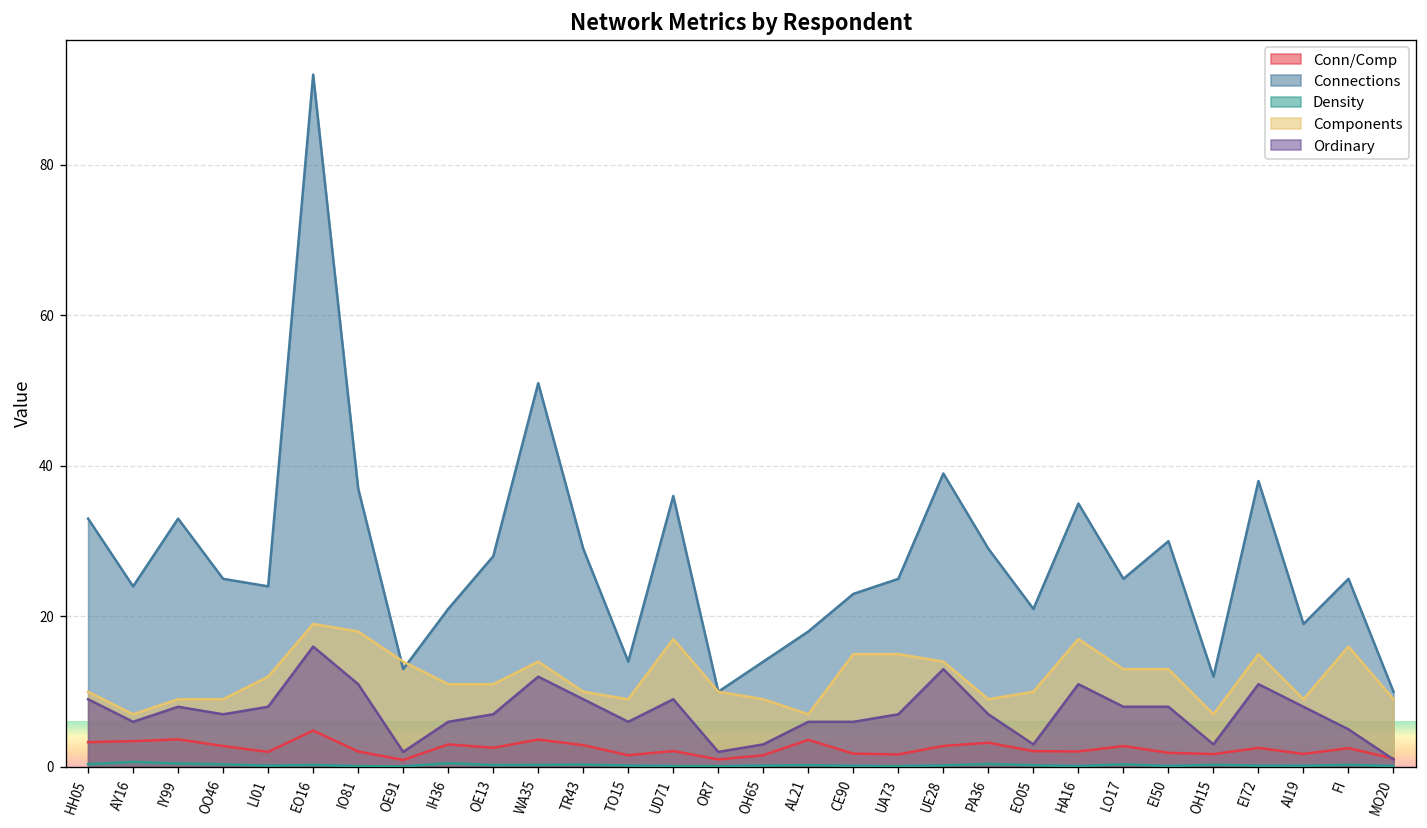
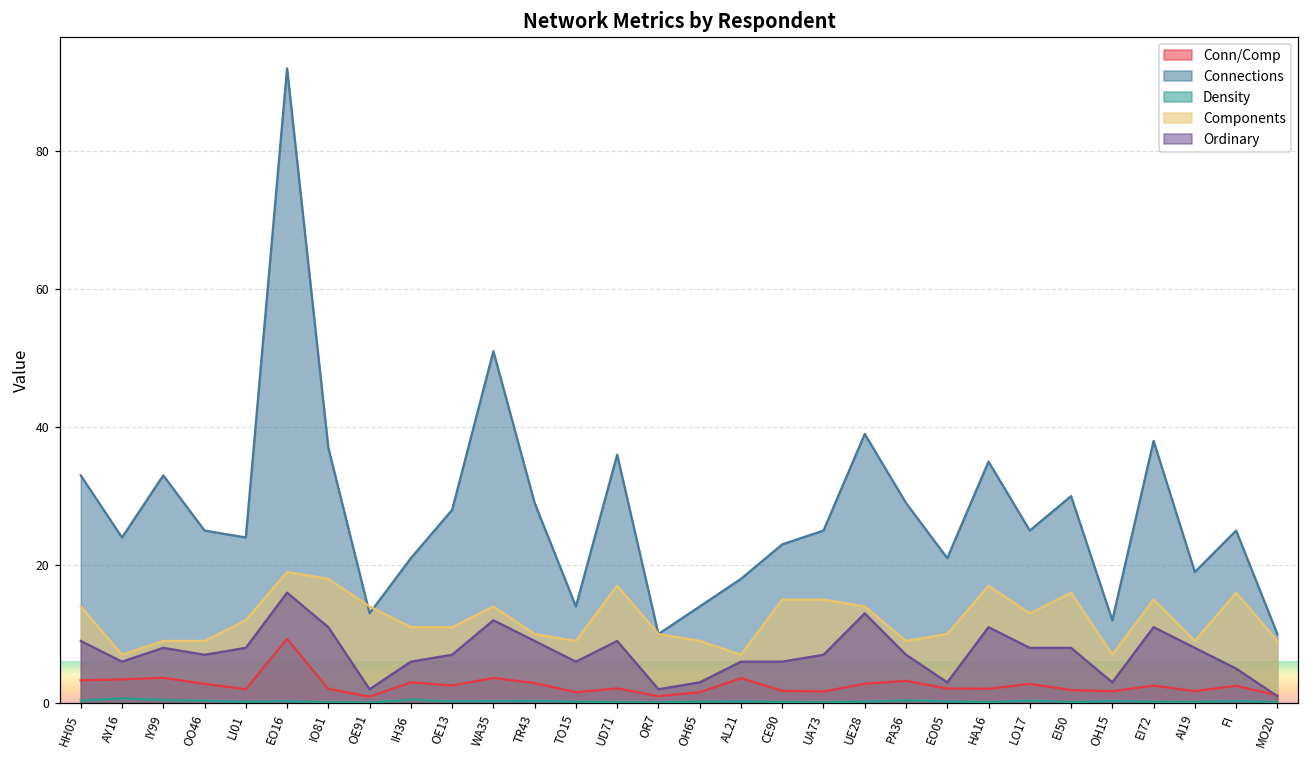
  {
    "Conn/Comp": {
      "HH05": 3,
      "AY16": 3,
      "IY99": 4,
      "OO46": 3,
      "LI01": 2,
-     "EO16": 5,
+     "EO16": 9,
      "IO81": 2,
      "OE91": 1,
      "IH36": 3,
      "OE13": 3,
      "WA35": 4,
      "TR43": 3,
      "TO15": 2,
      "UD71": 2,
      "OR7": 1,
      "OH65": 2,
      "AL21": 4,
      "CE90": 2,
      "UA73": 2,
      "UE28": 3,
      "PA36": 3,
      "EO05": 2,
      "HA16": 2,
      "LO17": 3,
      "EI50": 2,
      "OH15": 2,
      "EI72": 3,
      "AI19": 2,
      "FI": 3
    },
    "Components": {
-     "HH05": 10,
+     "HH05": 14,
      "AY16": 7,
      "IY99": 9,
      "OO46": 9,
      "LI01": 12,
      "EO16": 19,
      "IO81": 18,
      "OE91": 14,
      "IH36": 11,
      "OE13": 11,
      "WA35": 14,
      "TR43": 10,
      "TO15": 9,
      "UD71": 17,
      "OH65": 9,
      "AL21": 7,
      "CE90": 15,
      "UA73": 15,
      "UE28": 14,
      "PA36": 9,
      "EO05": 10,
      "HA16": 17,
      "LO17": 13,
-     "EI50": 13,
+     "EI50": 16,
      "OH15": 7,
      "EI72": 15,
      "AI19": 9,
      "FI": 16,
      "MO20": 9
    }
  }
